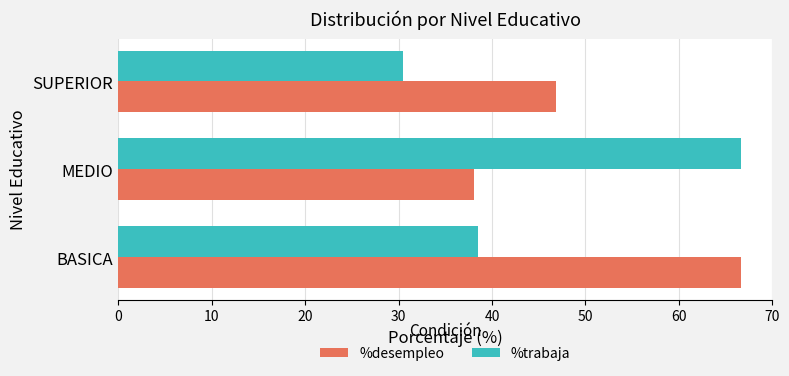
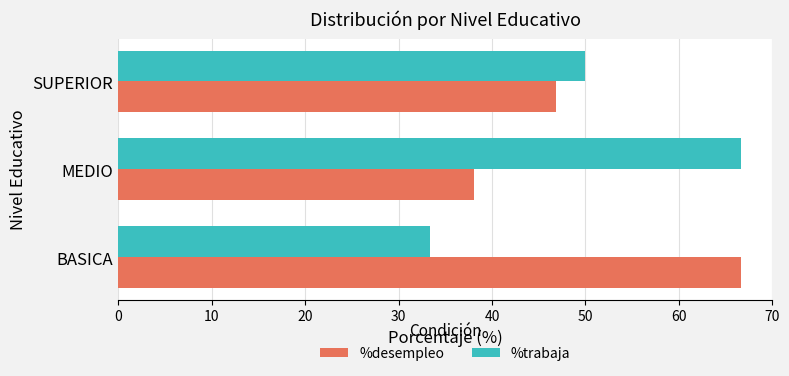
  {
    "%desempleo": {
      "SUPERIOR": 47,
      "MEDIO": 38,
      "BASICA": 67
    },
    "%trabaja": {
-     "SUPERIOR": 31,
+     "SUPERIOR": 50,
      "MEDIO": 67,
-     "BASICA": 38
+     "BASICA": 33
    }
  }
